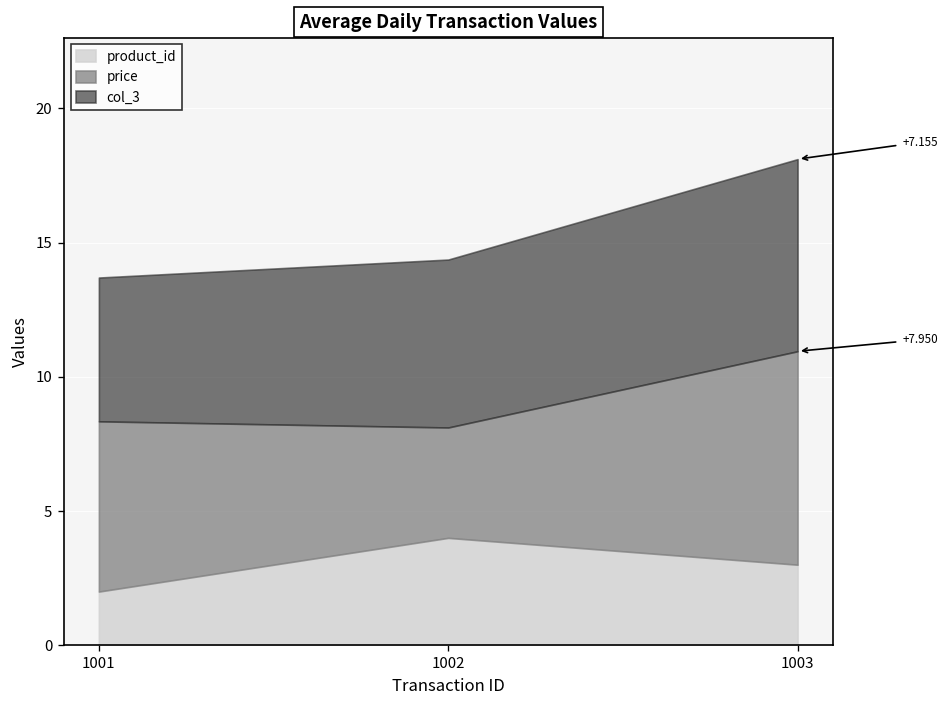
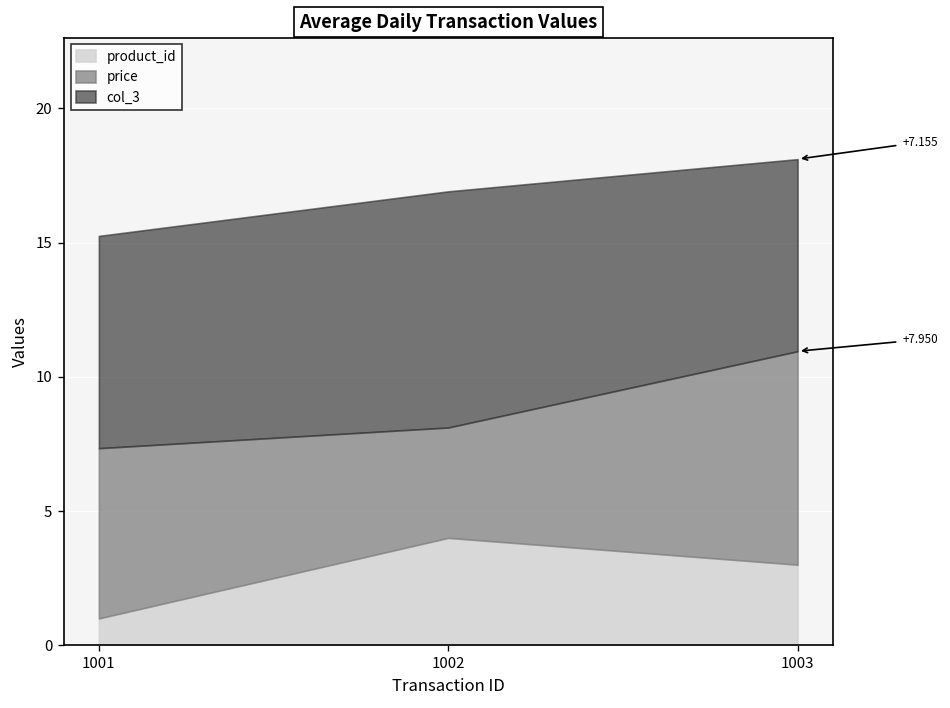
  {
    "product_id": {
-     "1001": "2",
+     "1001": "1",
      "1002": "4",
      "1003": "3"
    },
    "price": {
      "1003": "+7.950"
    },
    "col_3": {
-     "1001": "5.4",
-     "1002": "6.3"
+     "1001": "7.9",
+     "1002": "8.8"
    }
  }
